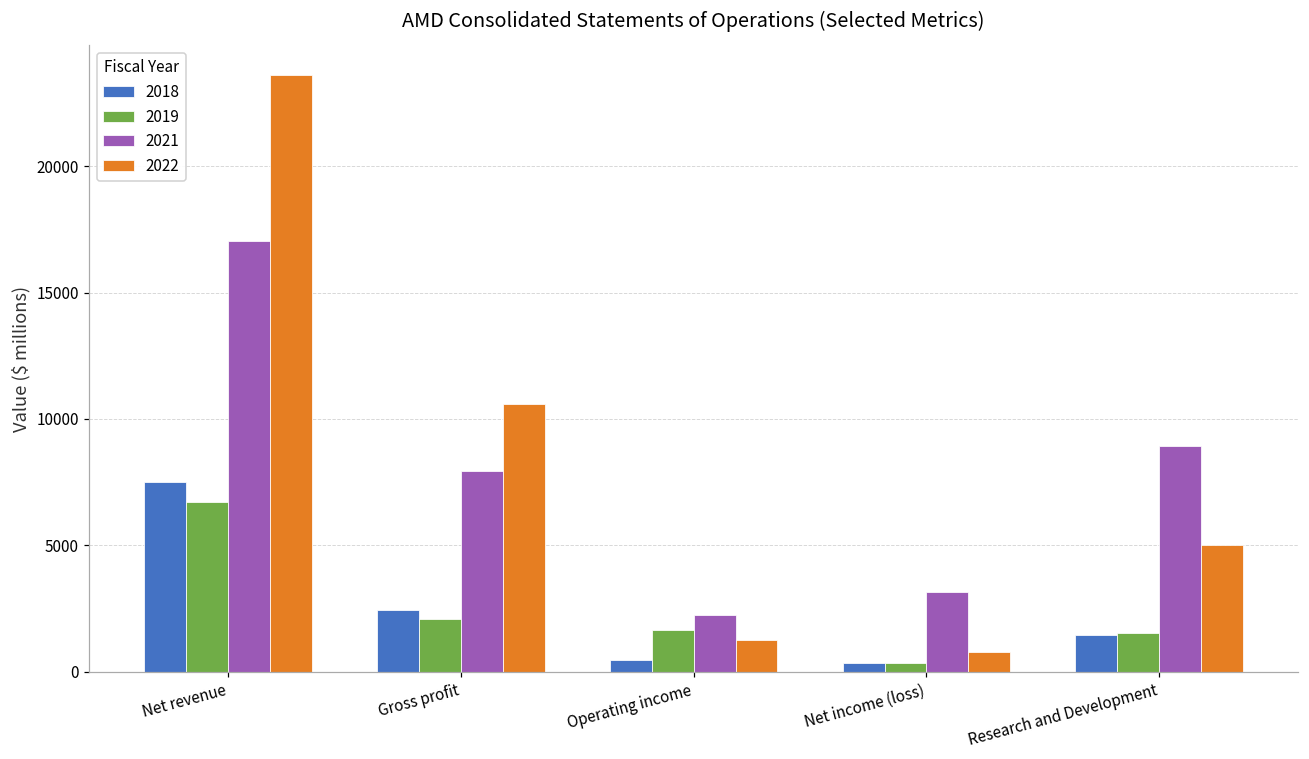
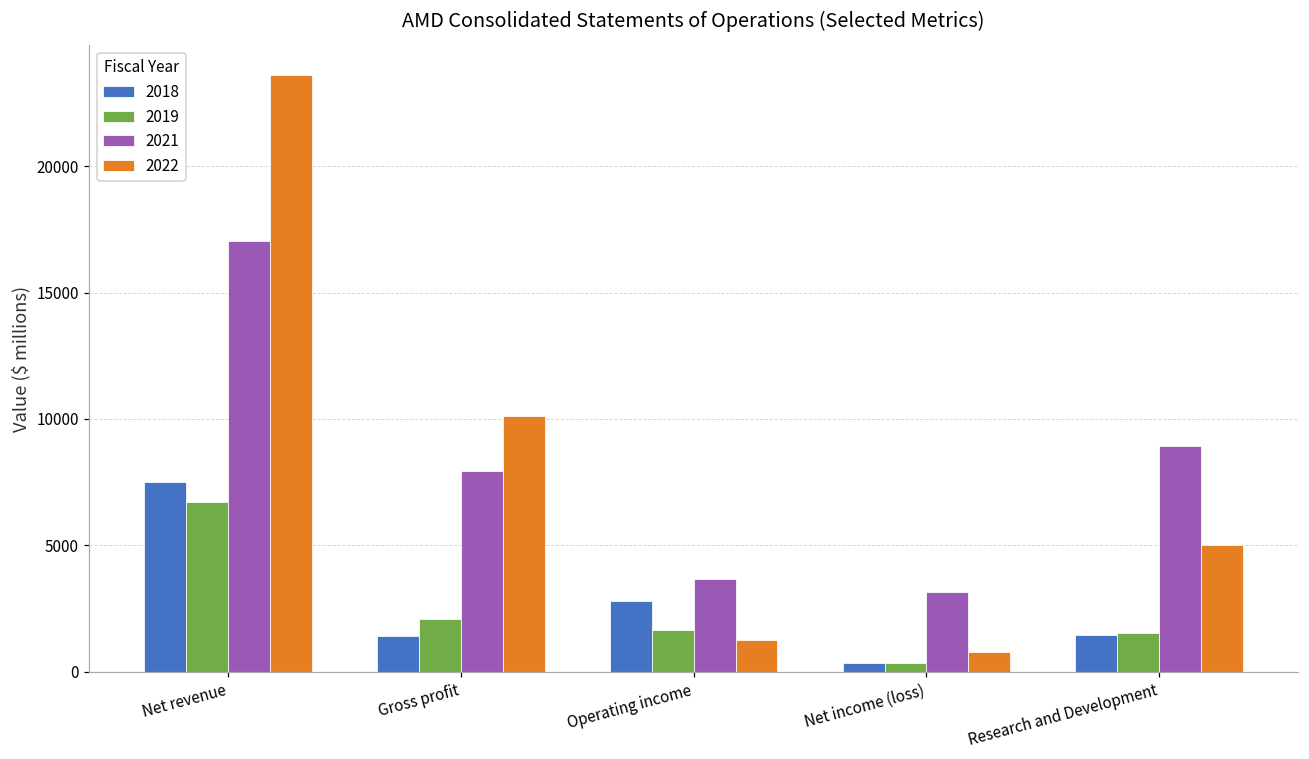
  {
    "2018": {
      "Net revenue": 7500,
-     "Gross profit": 2400,
-     "Operating income": 500,
+     "Gross profit": 1400,
+     "Operating income": 2800,
      "Net income (loss)": 300,
      "Research and Development": 1400
    },
    "2019": {
      "Net revenue": 6700,
      "Gross profit": 2100,
      "Operating income": 1700,
      "Net income (loss)": 300,
      "Research and Development": 1500
    },
    "2021": {
      "Net revenue": 17000,
      "Gross profit": 7900,
-     "Operating income": 2200,
+     "Operating income": 3600,
      "Net income (loss)": 3200,
      "Research and Development": 8900
    },
    "2022": {
      "Net revenue": 23600,
-     "Gross profit": 10600,
+     "Gross profit": 10100,
      "Operating income": 1300,
      "Net income (loss)": 800,
      "Research and Development": 5000
    }
  }
